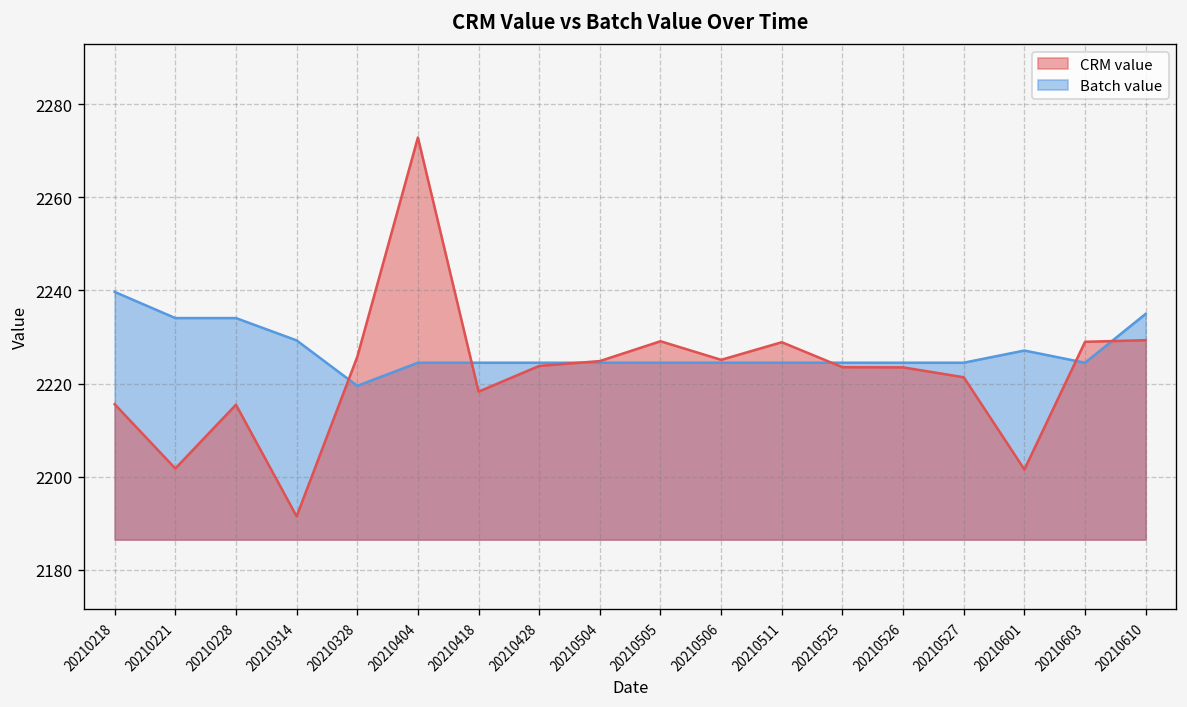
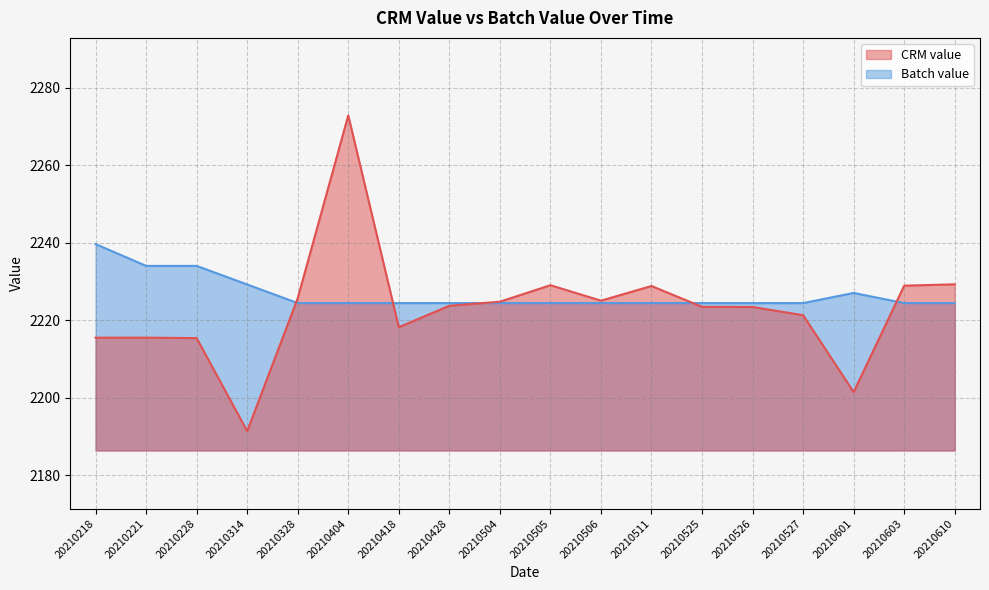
  {
    "Batch value": {
      "20210218": 2240,
      "20210221": 2234,
      "20210228": 2234,
      "20210314": 2229,
-     "20210328": 2220,
+     "20210328": 2224,
      "20210404": 2224,
      "20210418": 2224,
      "20210428": 2224,
      "20210505": 2224,
      "20210511": 2224,
      "20210525": 2224,
      "20210526": 2224,
      "20210527": 2224,
      "20210601": 2227,
      "20210603": 2224,
-     "20210610": 2235
+     "20210610": 2224
    },
    "CRM value": {
      "20210218": 2216,
-     "20210221": 2202,
+     "20210221": 2216,
      "20210228": 2215,
      "20210314": 2191,
      "20210328": 2226,
      "20210404": 2273,
      "20210418": 2218,
      "20210428": 2224,
      "20210505": 2229,
      "20210511": 2229,
      "20210525": 2224,
      "20210526": 2223,
      "20210527": 2221,
      "20210601": 2202,
      "20210603": 2229,
      "20210610": 2229
    }
  }
